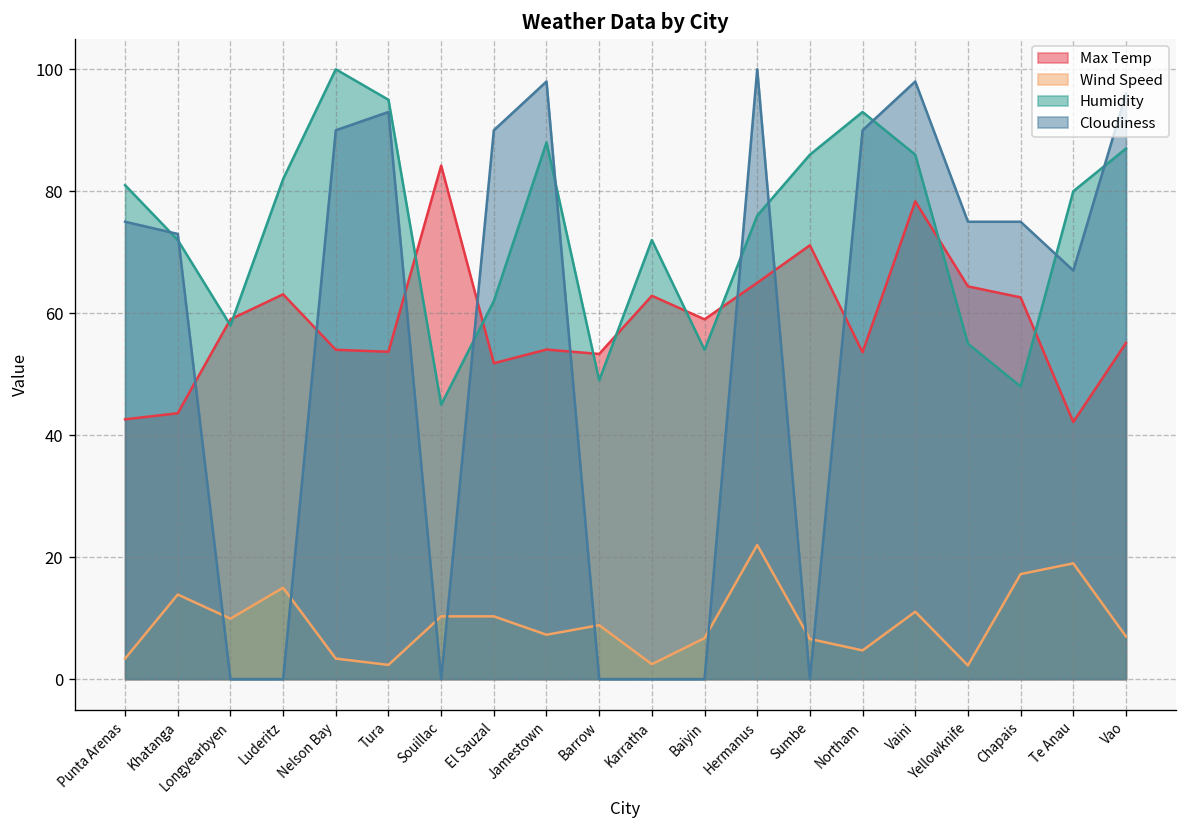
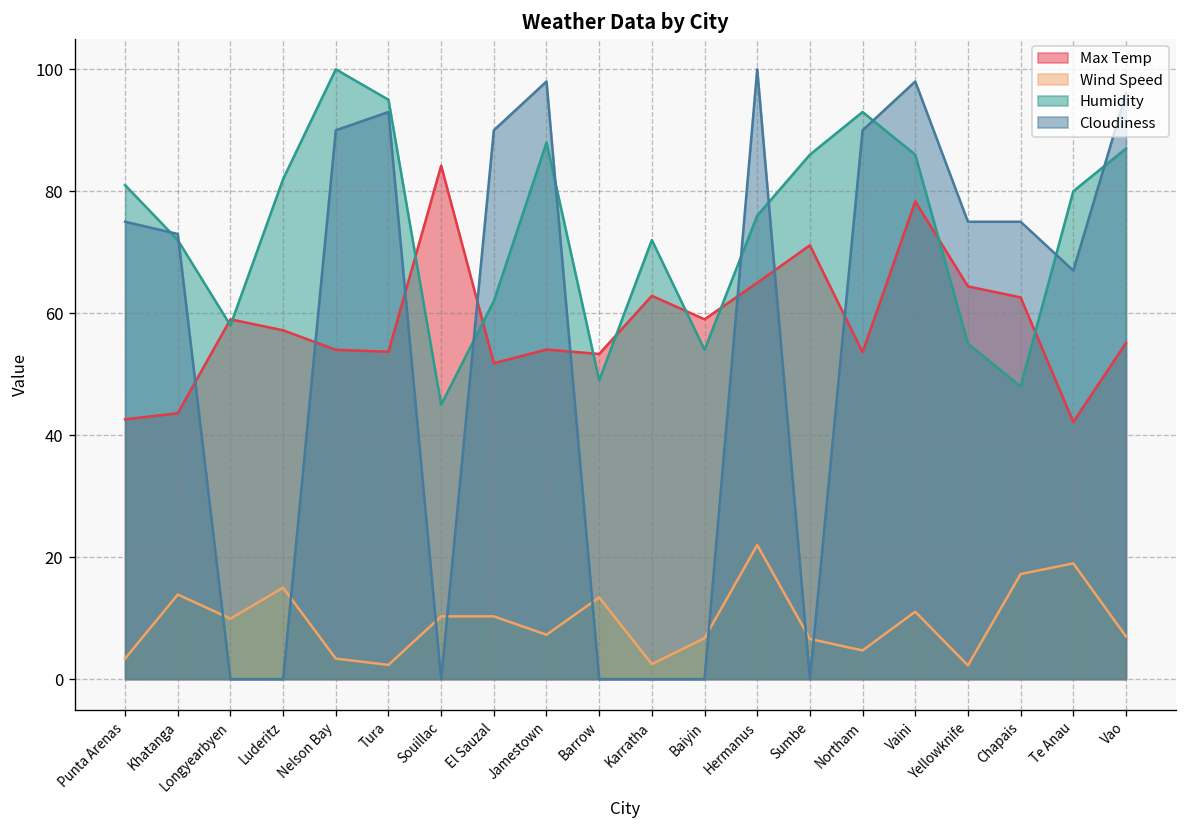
  {
    "Max Temp": {
      "Punta Arenas": 43,
      "Khatanga": 44,
      "Longyearbyen": 59,
-     "Luderitz": 63,
+     "Luderitz": 57,
      "Nelson Bay": 54,
      "Tura": 54,
      "Souillac": 84,
      "El Sauzal": 52,
      "Jamestown": 54,
      "Barrow": 53,
      "Karratha": 63,
      "Baiyin": 59,
      "Hermanus": 65,
      "Sumbe": 71,
      "Northam": 54,
      "Vaini": 78,
      "Yellowknife": 64,
      "Chapais": 63,
      "Te Anau": 42,
      "Vao": 55
    },
    "Wind Speed": {
      "Punta Arenas": 3,
      "Khatanga": 14,
      "Longyearbyen": 10,
      "Luderitz": 15,
      "Nelson Bay": 3,
      "Tura": 2,
      "Souillac": 10,
      "El Sauzal": 10,
      "Jamestown": 7,
-     "Barrow": 9,
+     "Barrow": 13,
      "Karratha": 2,
      "Baiyin": 7,
      "Hermanus": 22,
      "Sumbe": 7,
      "Northam": 5,
      "Vaini": 11,
      "Yellowknife": 2,
      "Chapais": 17,
      "Te Anau": 19,
      "Vao": 7
    }
  }
